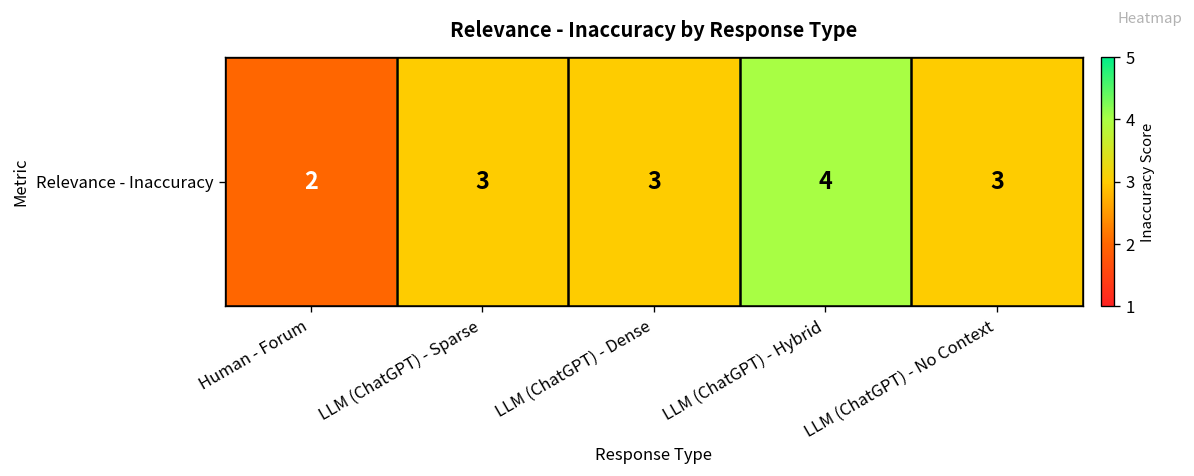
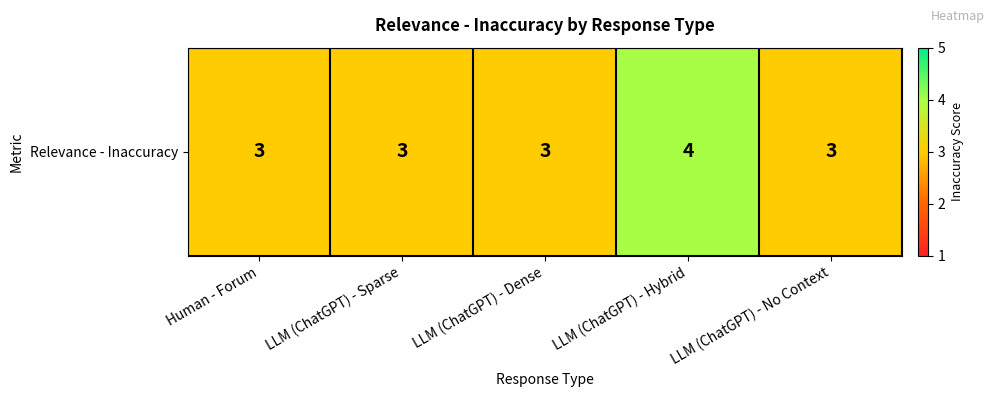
  {
    "Relevance - Inaccuracy": {
-     "Human - Forum": 2,
+     "Human - Forum": 3,
      "LLM (ChatGPT) - Sparse": 3,
      "LLM (ChatGPT) - Dense": 3,
      "LLM (ChatGPT) - Hybrid": 4,
      "LLM (ChatGPT) - No Context": 3
    }
  }
